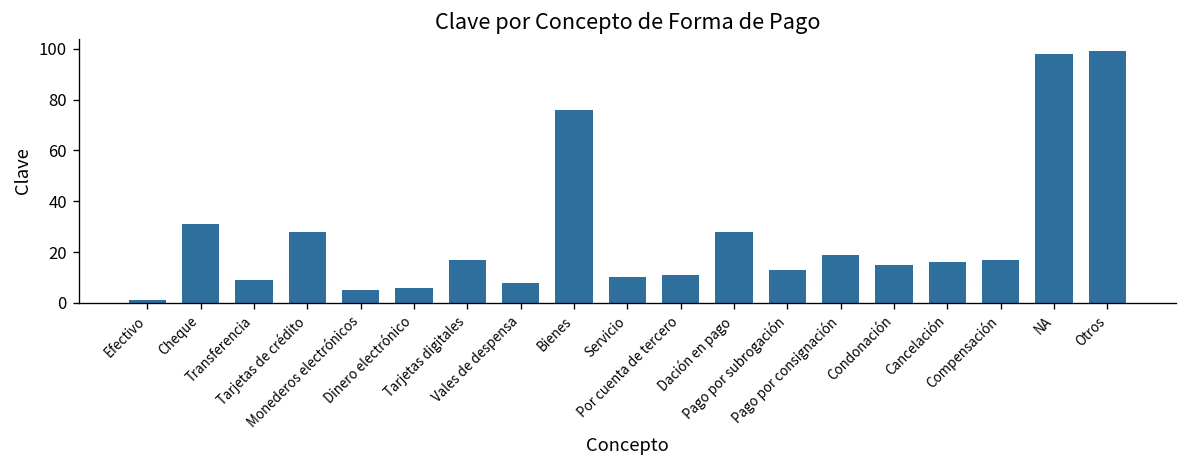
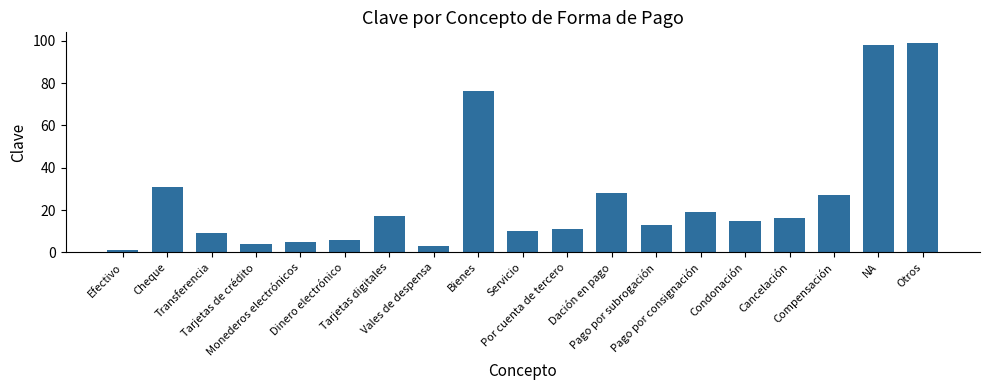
  {
    "Cheque": 31,
    "Transferencia": 9,
-   "Tarjetas de crédito": 28,
+   "Tarjetas de crédito": 4,
    "Monederos electrónicos": 5,
    "Dinero electrónico": 6,
    "Tarjetas digitales": 17,
-   "Vales de despensa": 8,
+   "Vales de despensa": 3,
    "Bienes": 76,
    "Servicio": 10,
    "Por cuenta de tercero": 11,
    "Dación en pago": 28,
    "Pago por subrogación": 13,
    "Pago por consignación": 19,
    "Condonación": 15,
    "Cancelación": 16,
-   "Compensación": 17,
+   "Compensación": 27,
    "NA": 98,
    "Otros": 99
  }
